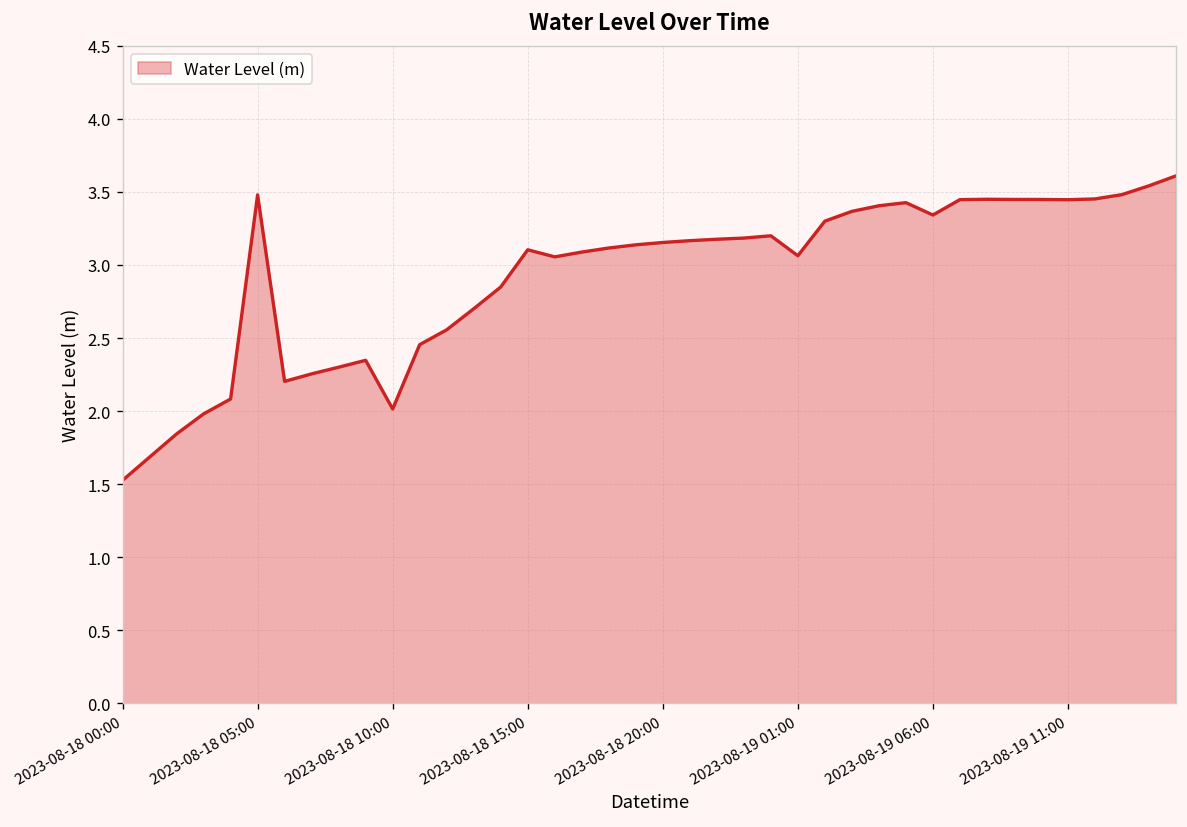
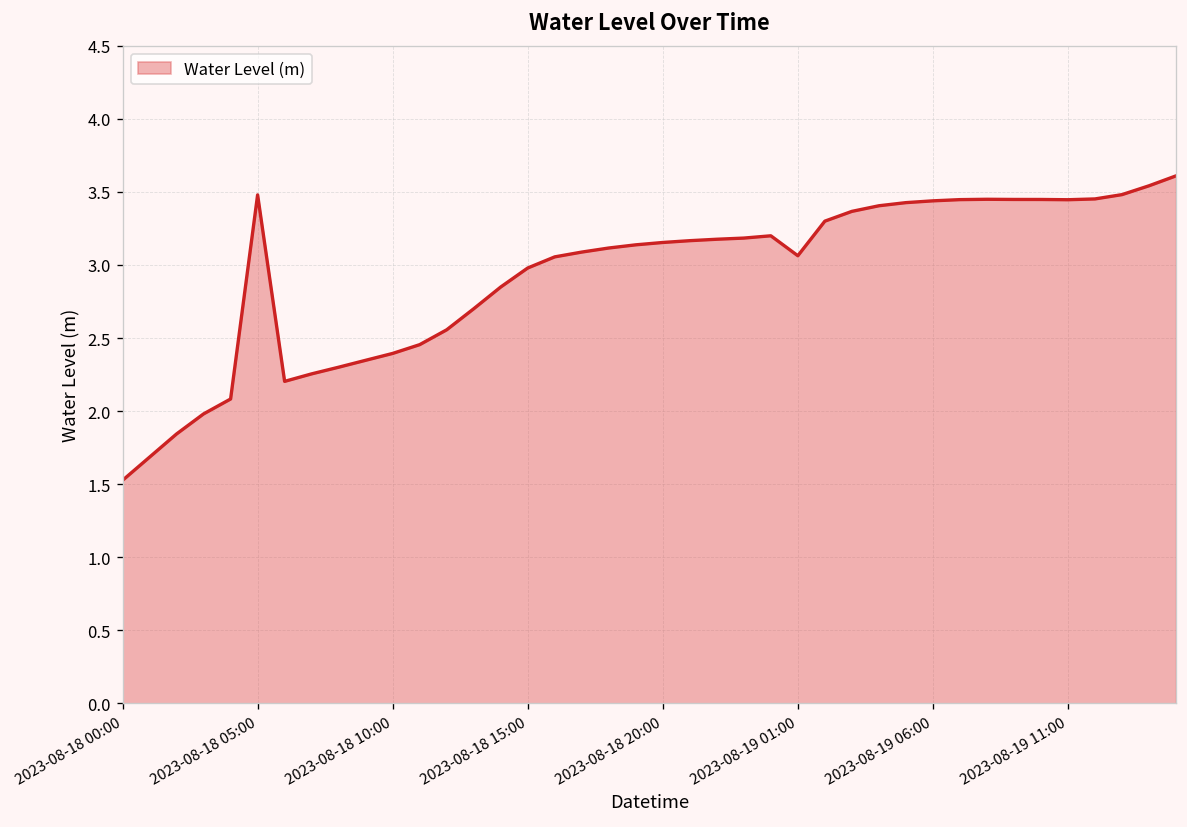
  {
    "2023-08-18 00:00": 1.53,
    "2023-08-18 05:00": 3.48,
-   "2023-08-18 10:00": 2.01,
-   "2023-08-18 15:00": 3.10,
+   "2023-08-18 10:00": 2.39,
+   "2023-08-18 15:00": 2.98,
    "2023-08-18 20:00": 3.15,
    "2023-08-19 01:00": 3.06,
-   "2023-08-19 06:00": 3.34,
+   "2023-08-19 06:00": 3.44,
    "2023-08-19 11:00": 3.45
  }
